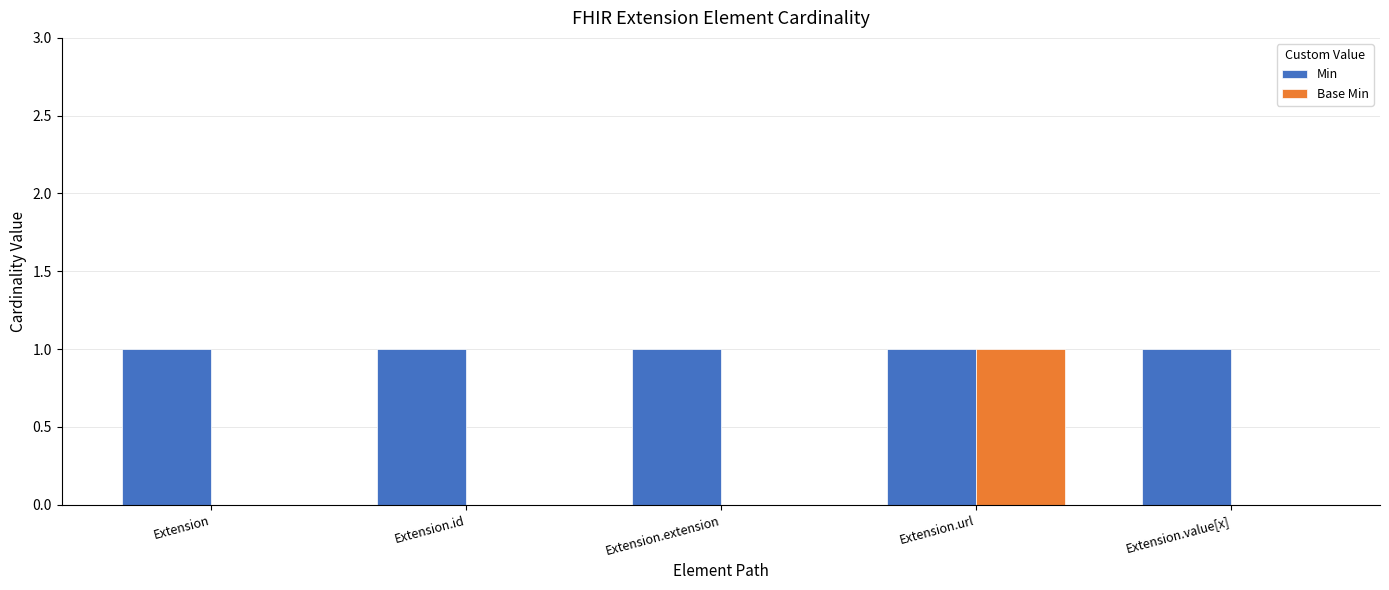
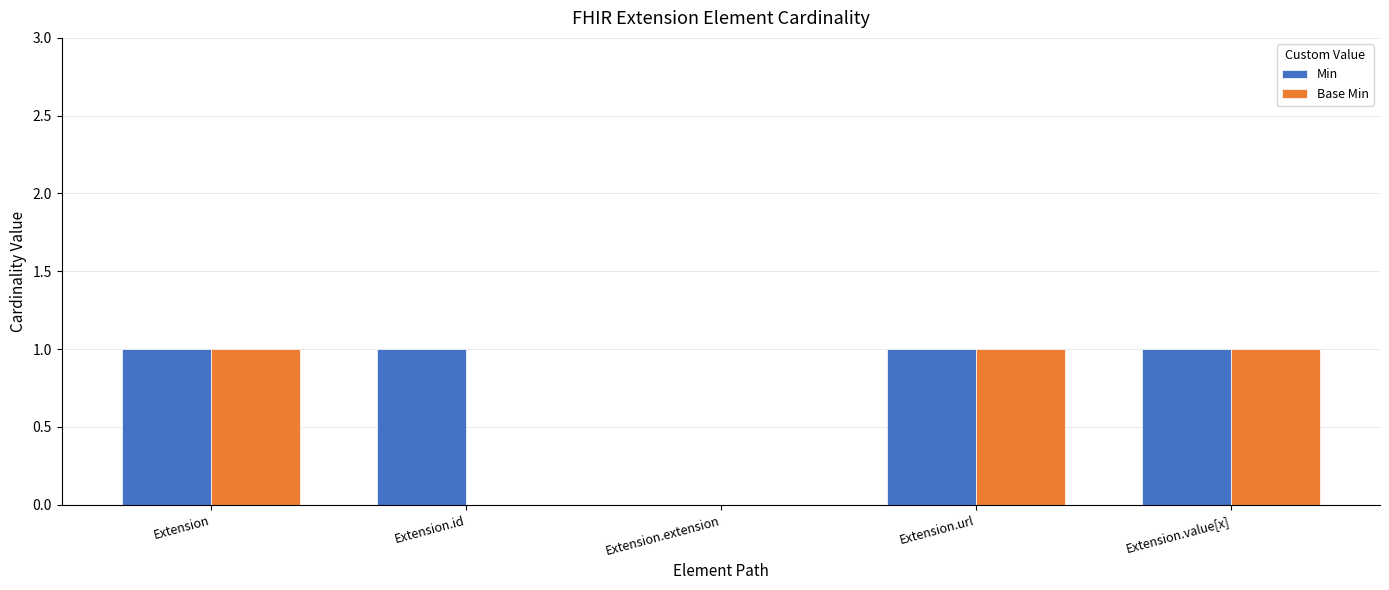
  {
    "Min": {
      "Extension": 1,
      "Extension.id": 1,
-     "Extension.extension": 1,
+     "Extension.extension": 0,
      "Extension.url": 1,
      "Extension.value[x]": 1
    },
    "Base Min": {
-     "Extension": 0,
+     "Extension": 1,
      "Extension.id": 0,
      "Extension.extension": 0,
      "Extension.url": 1,
-     "Extension.value[x]": 0
+     "Extension.value[x]": 1
    }
  }
